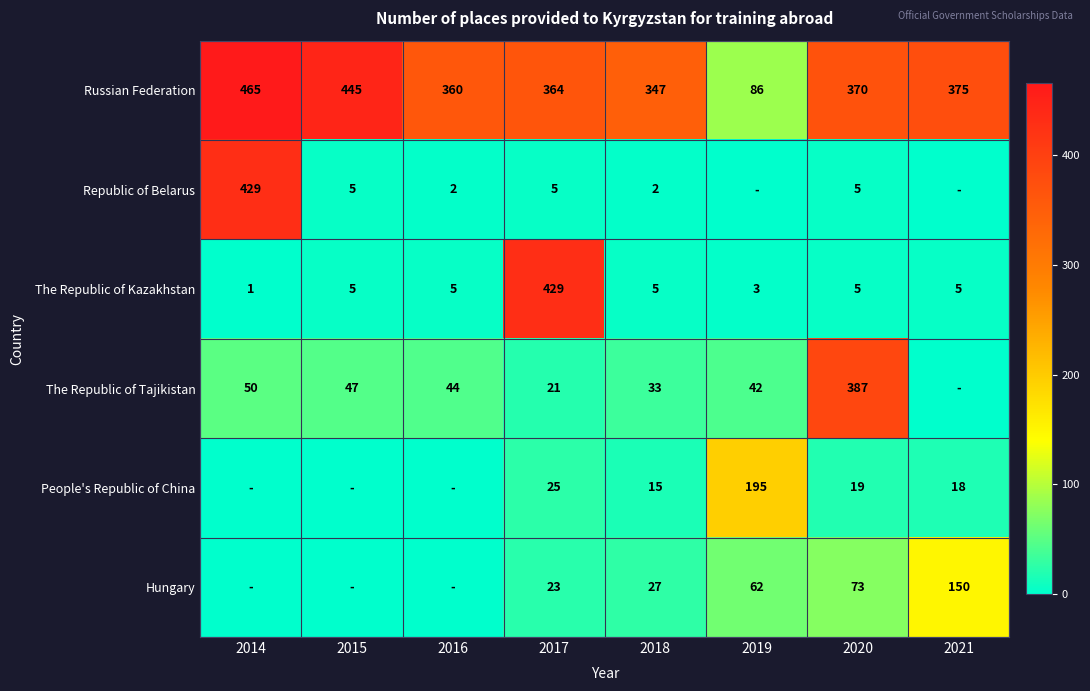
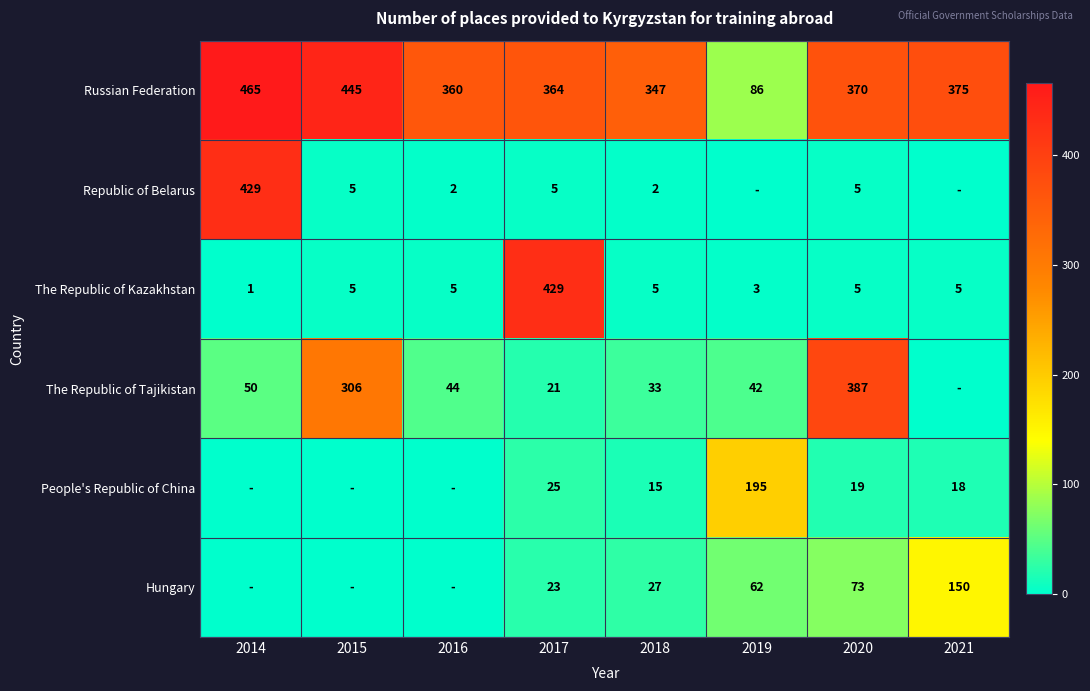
  {
    "Russian Federation": {
      "2014": 465,
      "2015": 445,
      "2016": 360,
      "2017": 364,
      "2018": 347,
      "2019": 86,
      "2020": 370,
      "2021": 375
    },
    "Republic of Belarus": {
      "2014": 429,
      "2015": 5,
      "2016": 2,
      "2017": 5,
      "2018": 2,
      "2020": 5
    },
    "The Republic of Kazakhstan": {
      "2014": 1,
      "2015": 5,
      "2016": 5,
      "2017": 429,
      "2018": 5,
      "2019": 3,
      "2020": 5,
      "2021": 5
    },
    "The Republic of Tajikistan": {
      "2014": 50,
-     "2015": 47,
+     "2015": 306,
      "2016": 44,
      "2017": 21,
      "2018": 33,
      "2019": 42,
      "2020": 387
    },
    "People's Republic of China": {
      "2017": 25,
      "2018": 15,
      "2019": 195,
      "2020": 19,
      "2021": 18
    },
    "Hungary": {
      "2017": 23,
      "2018": 27,
      "2019": 62,
      "2020": 73,
      "2021": 150
    }
  }
